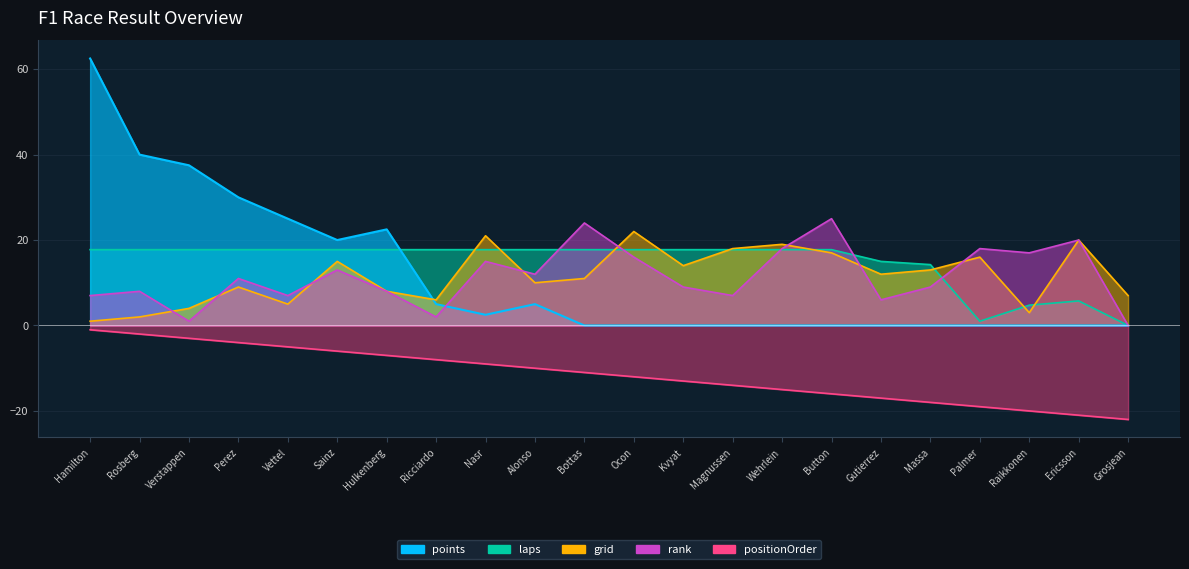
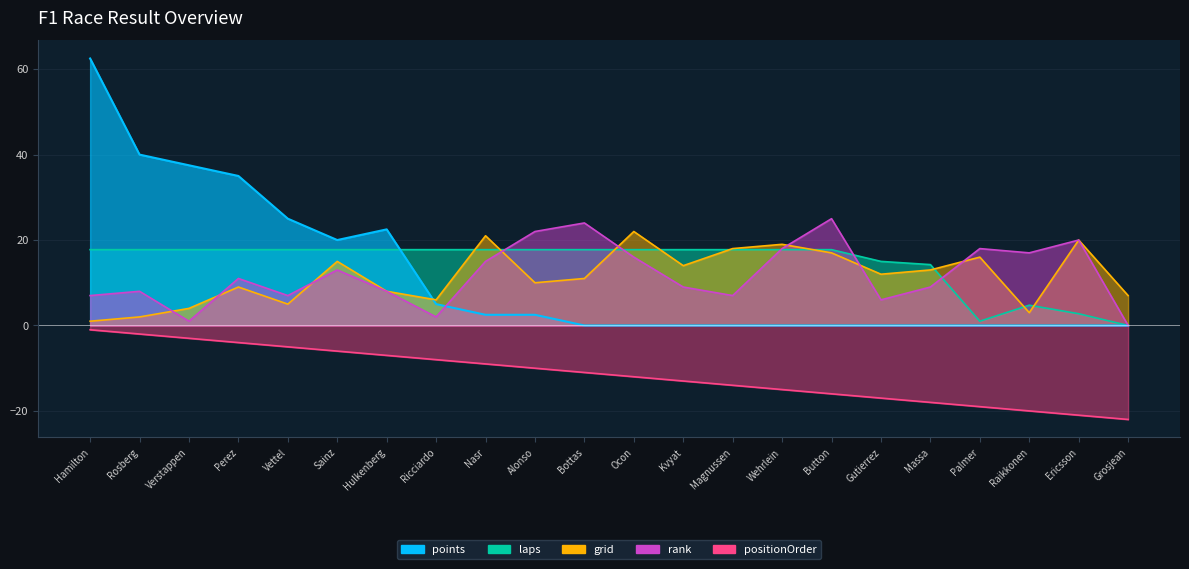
  {
    "laps": {
      "Hamilton": 18,
      "Rosberg": 18,
      "Verstappen": 18,
      "Perez": 18,
      "Vettel": 18,
      "Sainz": 18,
      "Hulkenberg": 18,
      "Ricciardo": 18,
      "Nasr": 18,
      "Alonso": 18,
      "Bottas": 18,
      "Ocon": 18,
      "Kvyat": 18,
      "Button": 18,
      "Gutierrez": 15,
      "Massa": 14,
      "Palmer": 1,
      "Raikkonen": 5,
-     "Ericsson": 6
+     "Ericsson": 3
    },
    "points": {
      "Hamilton": 63,
      "Rosberg": 40,
      "Verstappen": 38,
-     "Perez": 30,
+     "Perez": 35,
      "Vettel": 25,
      "Sainz": 20,
      "Hulkenberg": 23,
      "Ricciardo": 5,
      "Nasr": 3,
-     "Alonso": 5
+     "Alonso": 3
    },
    "grid": {
      "Hamilton": 1,
      "Rosberg": 2,
      "Verstappen": 4,
      "Perez": 9,
      "Vettel": 5,
      "Sainz": 15,
      "Ricciardo": 6,
      "Nasr": 21,
      "Alonso": 10,
      "Bottas": 11,
      "Ocon": 22,
      "Kvyat": 14,
      "Wehrlein": 19,
      "Button": 17,
      "Gutierrez": 12,
      "Massa": 13,
      "Palmer": 16,
      "Raikkonen": 3,
      "Grosjean": 7
    },
    "rank": {
      "Hamilton": 7,
      "Rosberg": 8,
      "Verstappen": 1,
      "Perez": 11,
      "Vettel": 7,
      "Sainz": 13,
      "Ricciardo": 2,
      "Nasr": 15,
-     "Alonso": 12,
+     "Alonso": 22,
      "Bottas": 24,
      "Ocon": 16,
      "Kvyat": 9,
      "Magnussen": 7,
      "Button": 25,
      "Gutierrez": 6,
      "Massa": 9,
      "Palmer": 18,
      "Raikkonen": 17
    }
  }
